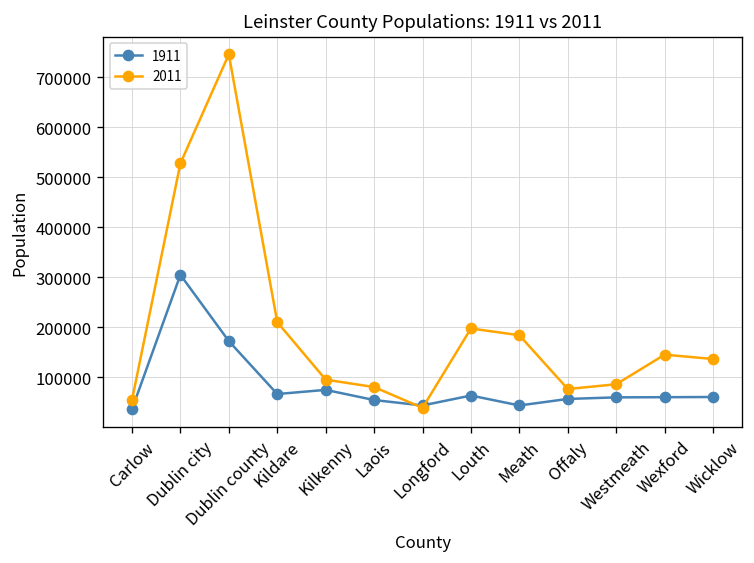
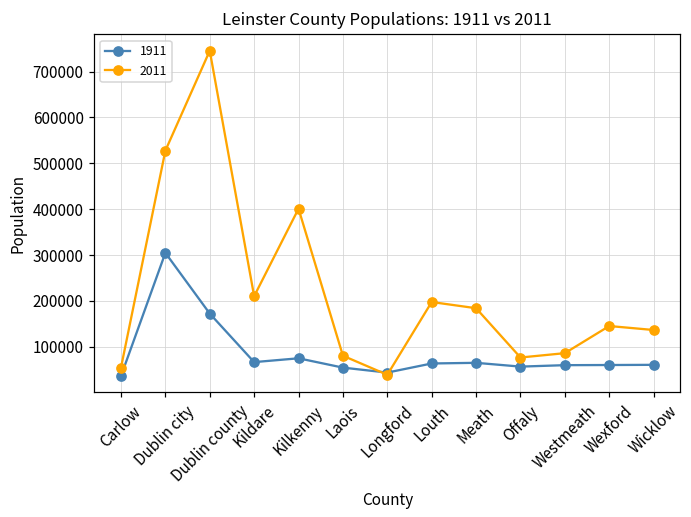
  {
    "1911": {
      "Carlow": 40000,
      "Dublin city": 300000,
      "Dublin county": 170000,
      "Kildare": 70000,
      "Kilkenny": 70000,
      "Laois": 50000,
      "Louth": 60000,
-     "Meath": 40000,
+     "Meath": 70000,
      "Offaly": 60000,
      "Westmeath": 60000,
      "Wexford": 60000,
      "Wicklow": 60000
    },
    "2011": {
      "Carlow": 50000,
      "Dublin city": 530000,
      "Dublin county": 750000,
      "Kildare": 210000,
-     "Kilkenny": 100000,
+     "Kilkenny": 400000,
      "Laois": 80000,
      "Louth": 200000,
      "Meath": 180000,
      "Offaly": 80000,
      "Westmeath": 90000,
      "Wexford": 150000,
      "Wicklow": 140000
    }
  }
